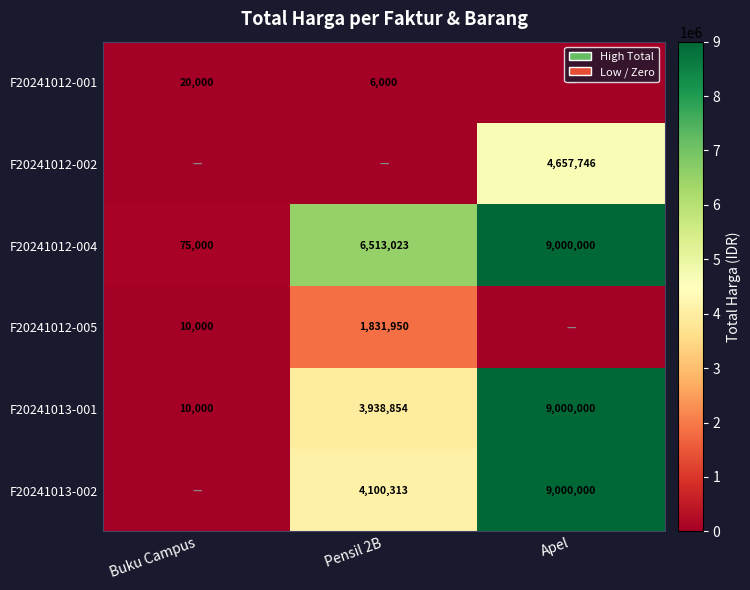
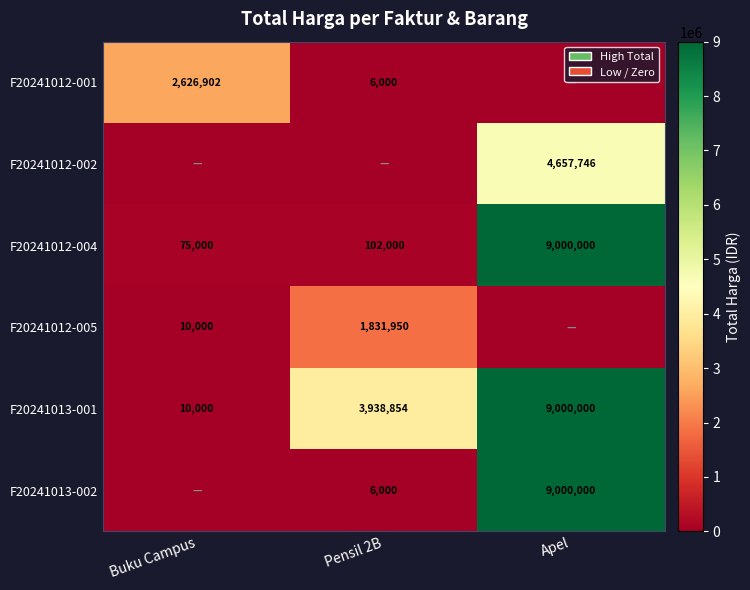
  {
    "F20241012-001": {
-     "Buku Campus": "20,000",
+     "Buku Campus": "2,626,902",
      "Pensil 2B": "6,000"
    },
    "F20241012-002": {
      "Apel": "4,657,746"
    },
    "F20241012-004": {
      "Buku Campus": "75,000",
-     "Pensil 2B": "6,513,023",
+     "Pensil 2B": "102,000",
      "Apel": "9,000,000"
    },
    "F20241012-005": {
      "Buku Campus": "10,000",
      "Pensil 2B": "1,831,950"
    },
    "F20241013-001": {
      "Buku Campus": "10,000",
      "Pensil 2B": "3,938,854",
      "Apel": "9,000,000"
    },
    "F20241013-002": {
-     "Pensil 2B": "4,100,313",
+     "Pensil 2B": "6,000",
      "Apel": "9,000,000"
    }
  }
